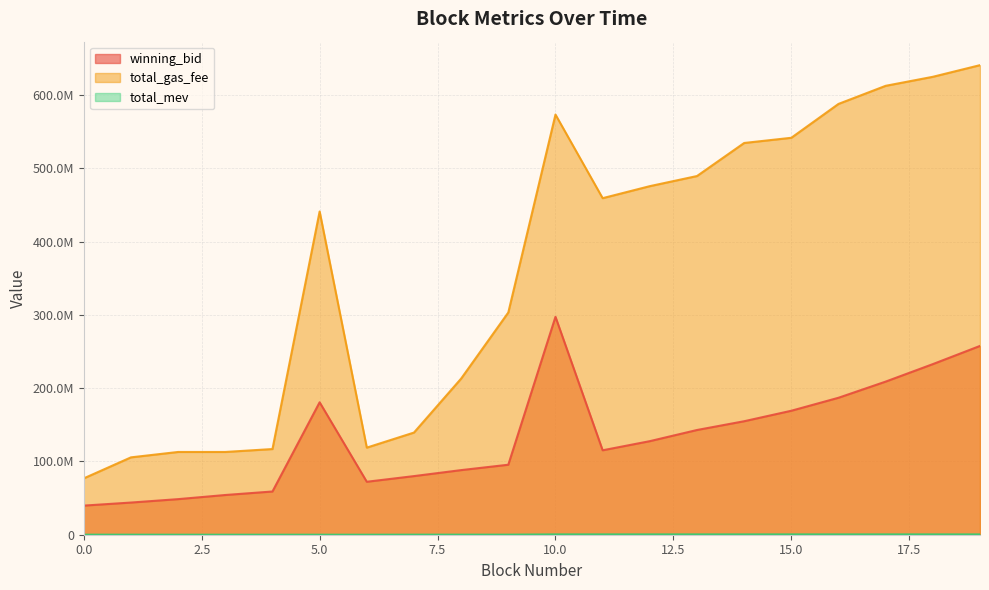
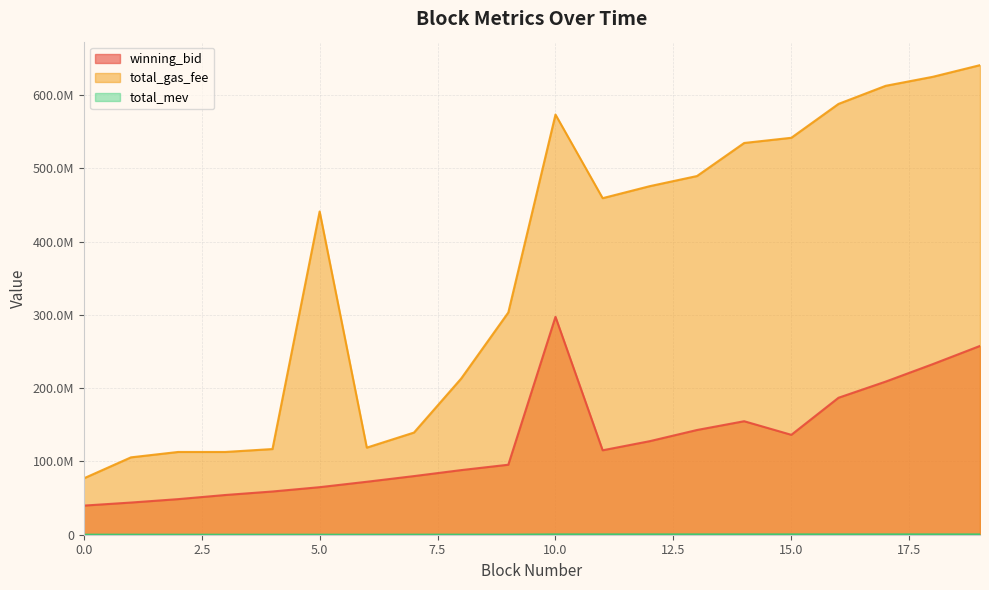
  {
    "winning_bid": {
      "0.0": 40000000,
-     "5.0": 180000000,
+     "5.0": 60000000,
      "10.0": 300000000,
-     "15.0": 170000000
+     "15.0": 140000000
    },
    "total_gas_fee": {
      "0.0": 80000000,
      "5.0": 440000000,
      "10.0": 570000000,
      "15.0": 540000000
    },
    "total_mev": {
      "0.0": 0,
      "5.0": 0,
      "10.0": 0,
      "15.0": 0
    }
  }
